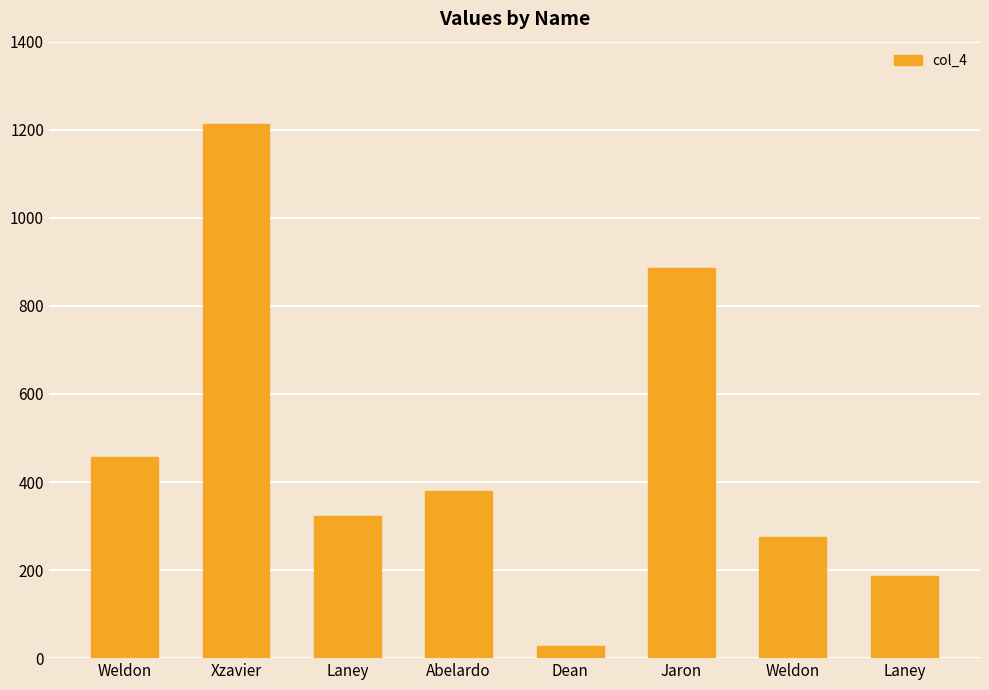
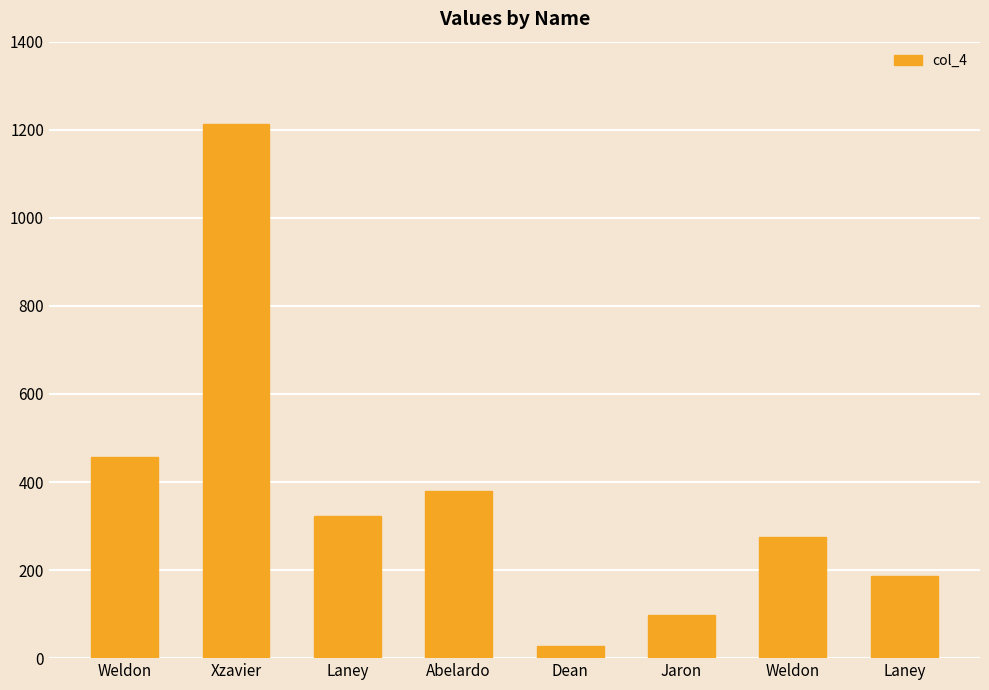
  {
    "Xzavier": 1210,
    "Abelardo": 380,
    "Dean": 30,
-   "Jaron": 890
+   "Jaron": 100
  }
